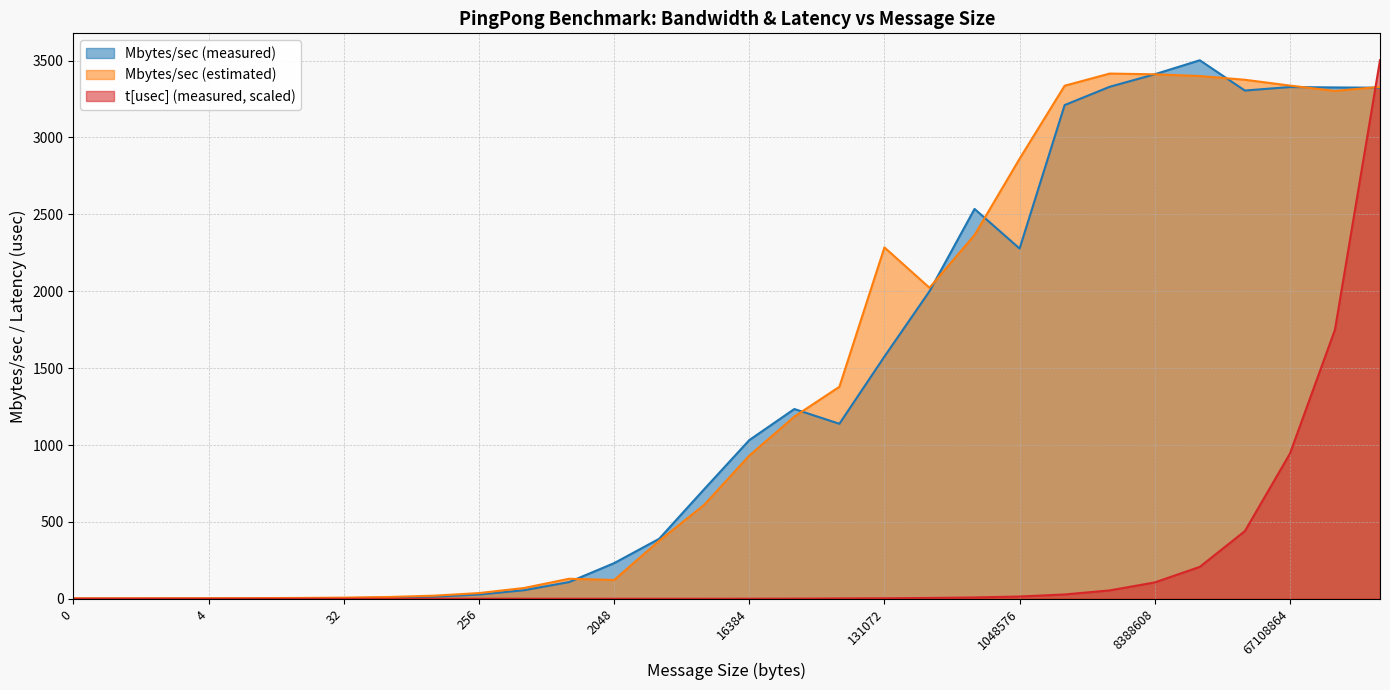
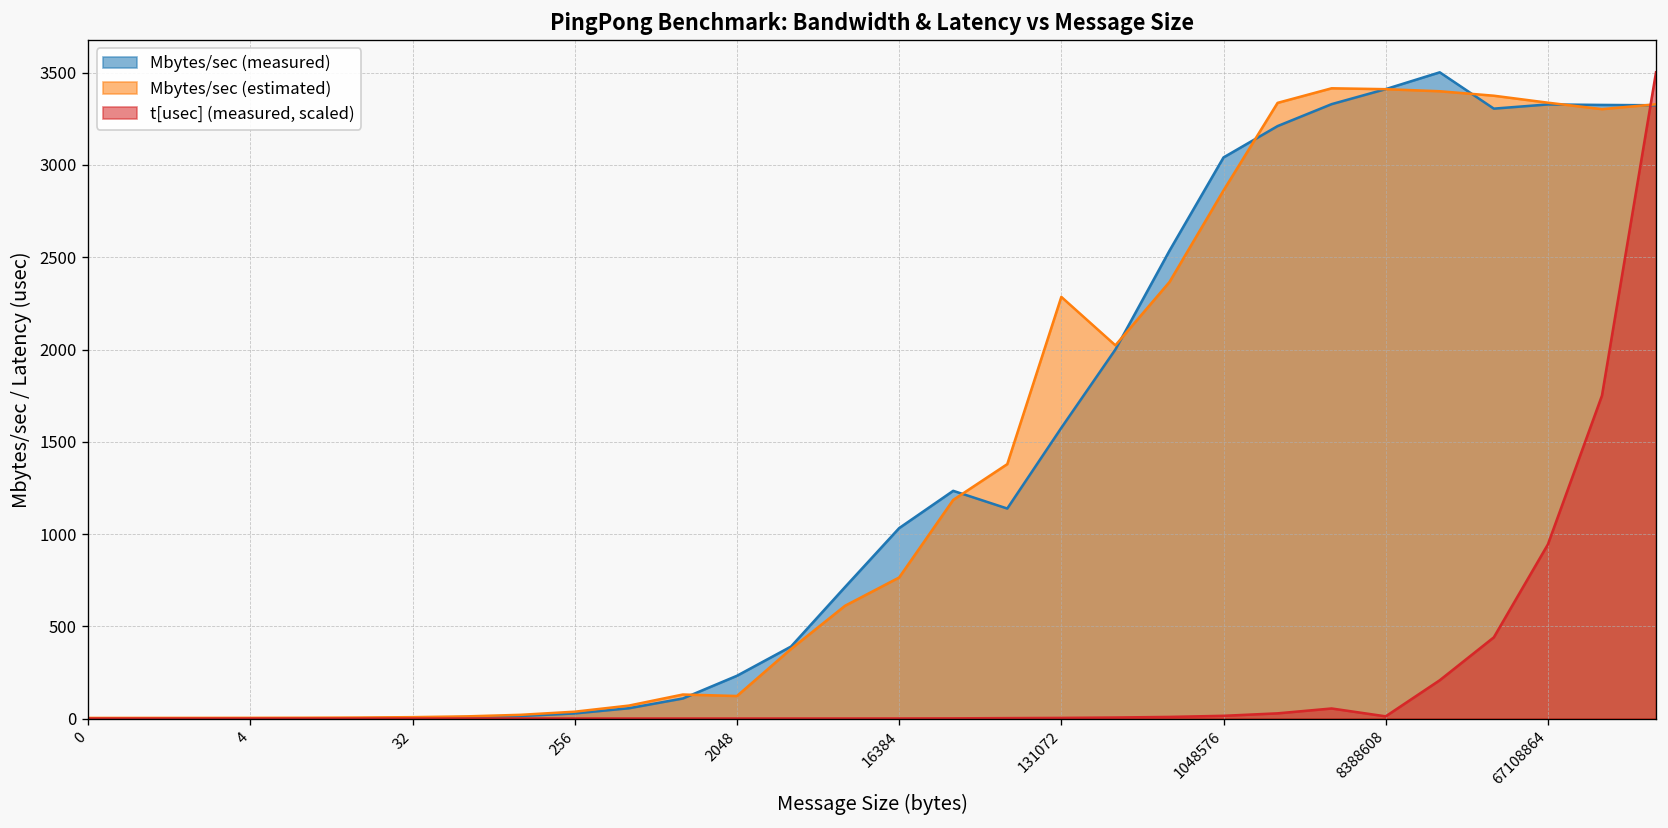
  {
    "Mbytes/sec (measured)": {
      "2048": 230,
      "16384": 1030,
      "131072": 1580,
-     "1048576": 2280
+     "1048576": 3040
    },
    "Mbytes/sec (estimated)": {
      "2048": 120,
-     "16384": 930,
+     "16384": 760,
      "131072": 2290,
      "1048576": 2860
    },
    "t[usec] (measured, scaled)": {
      "256": 0,
      "2048": 0,
      "16384": 0,
      "131072": 0,
      "1048576": 10,
-     "8388608": 110,
+     "8388608": 10,
      "67108864": 940
    }
  }
